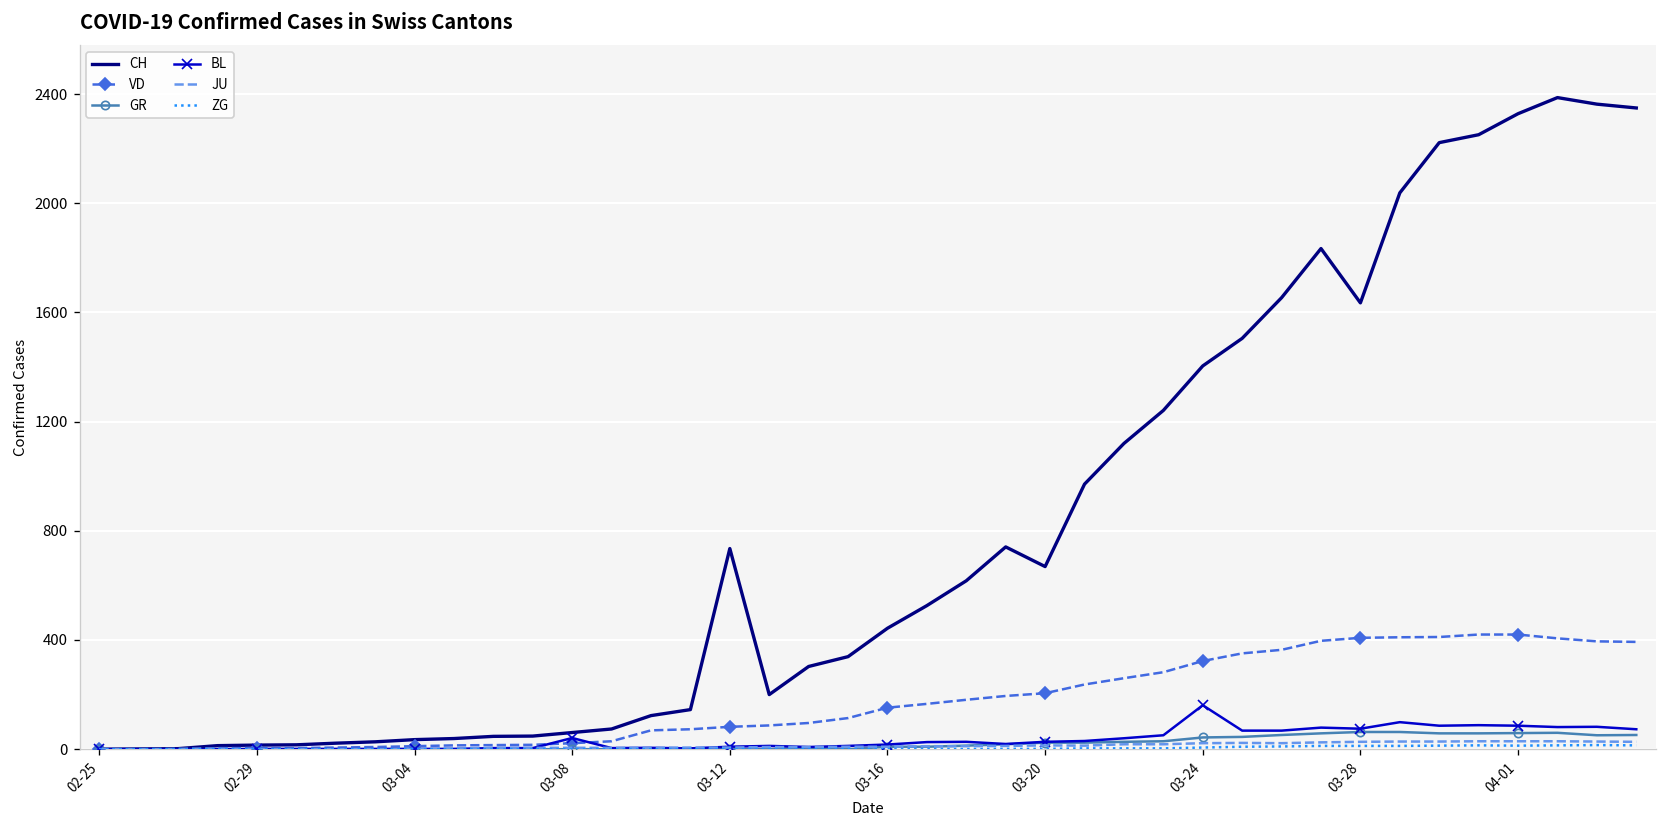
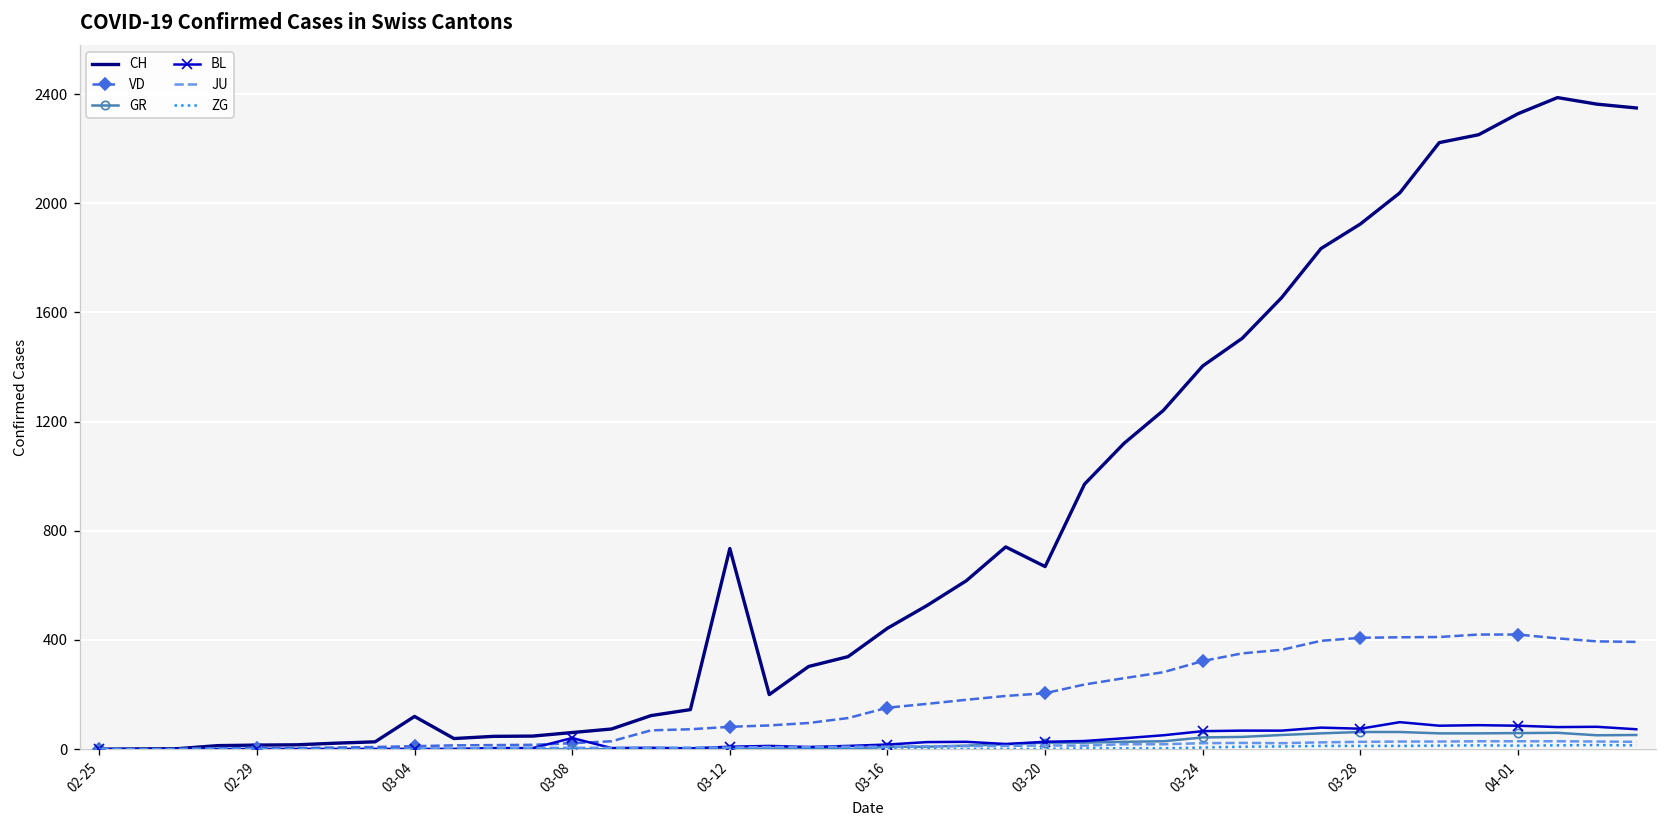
  {
    "CH": {
-     "03-04": 40,
+     "03-04": 120,
      "03-08": 60,
      "03-12": 740,
      "03-16": 440,
      "03-20": 670,
      "03-24": 1400,
-     "03-28": 1640,
+     "03-28": 1920,
      "04-01": 2330
    },
    "BL": {
      "03-08": 40,
-     "03-24": 160,
+     "03-24": 70,
      "03-28": 80,
      "04-01": 90
    },
    "ZG": {
      "03-20": 0,
      "03-24": 10,
      "03-28": 10,
      "04-01": 10
    }
  }
